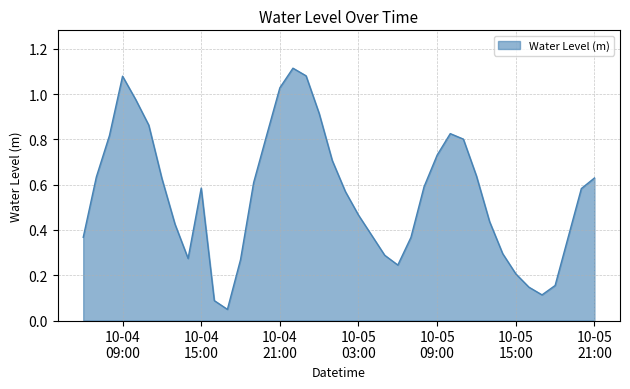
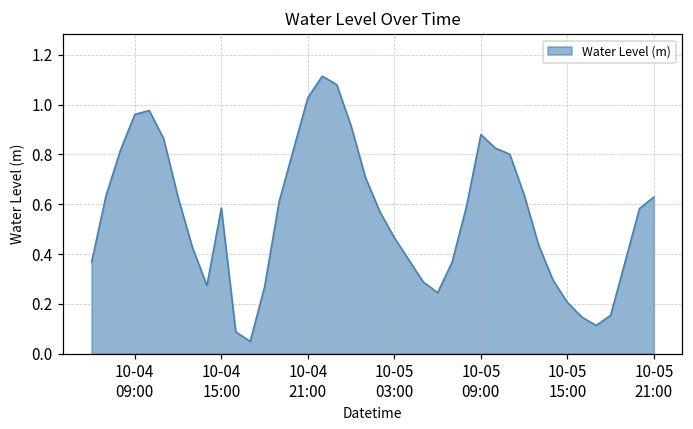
  {
-   "10-04 09:00": 1.08,
+   "10-04 09:00": 0.96,
    "10-04 15:00": 0.59,
    "10-04 21:00": 1.03,
    "10-05 03:00": 0.47,
-   "10-05 09:00": 0.73,
+   "10-05 09:00": 0.88,
    "10-05 15:00": 0.21,
    "10-05 21:00": 0.63
  }
